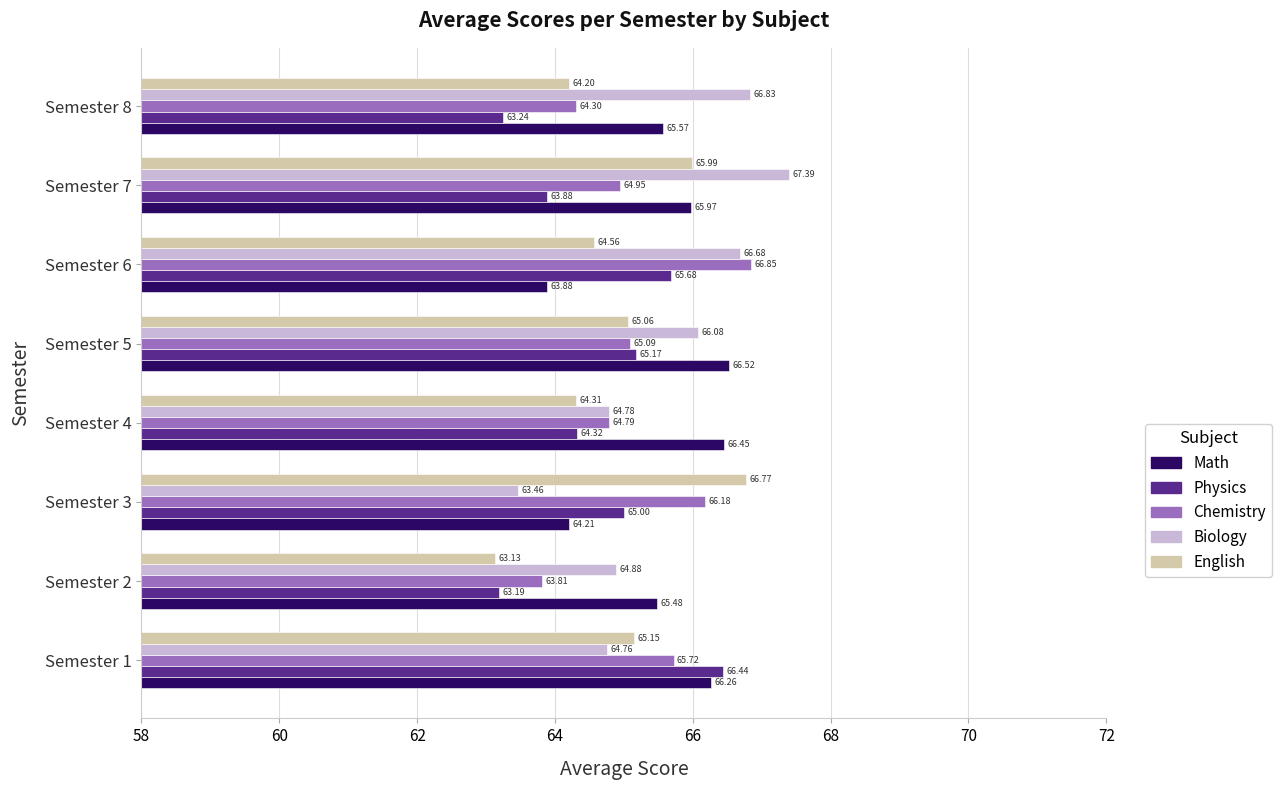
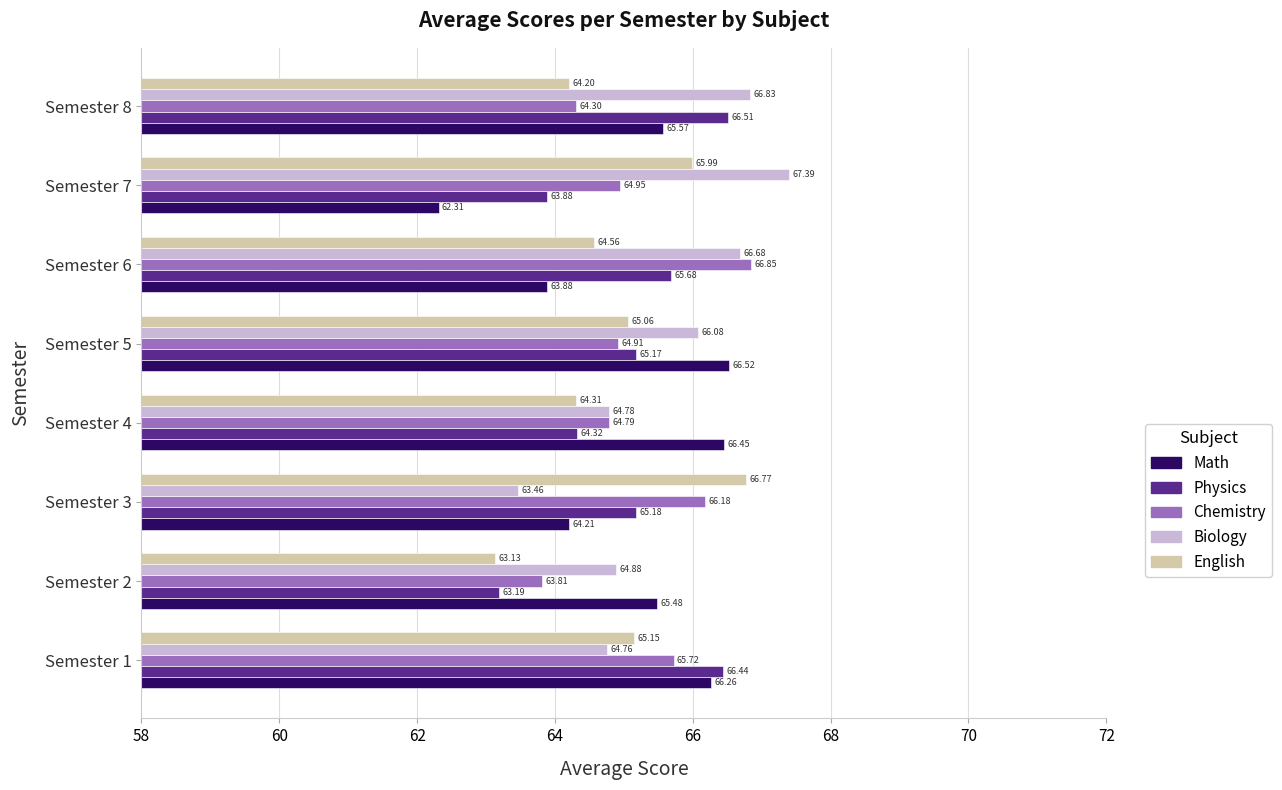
  {
    "Math": {
      "Semester 8": 65.57,
-     "Semester 7": 65.97,
+     "Semester 7": 62.31,
      "Semester 6": 63.88,
      "Semester 5": 66.52,
      "Semester 4": 66.45,
      "Semester 3": 64.21,
      "Semester 2": 65.48,
      "Semester 1": 66.26
    },
    "Physics": {
-     "Semester 8": 63.24,
+     "Semester 8": 66.51,
      "Semester 7": 63.88,
      "Semester 6": 65.68,
      "Semester 5": 65.17,
      "Semester 4": 64.32,
-     "Semester 3": 65.00,
+     "Semester 3": 65.18,
      "Semester 2": 63.19,
      "Semester 1": 66.44
    },
    "Chemistry": {
      "Semester 8": 64.30,
      "Semester 7": 64.95,
      "Semester 6": 66.85,
-     "Semester 5": 65.09,
+     "Semester 5": 64.91,
      "Semester 4": 64.79,
      "Semester 3": 66.18,
      "Semester 2": 63.81,
      "Semester 1": 65.72
    }
  }
